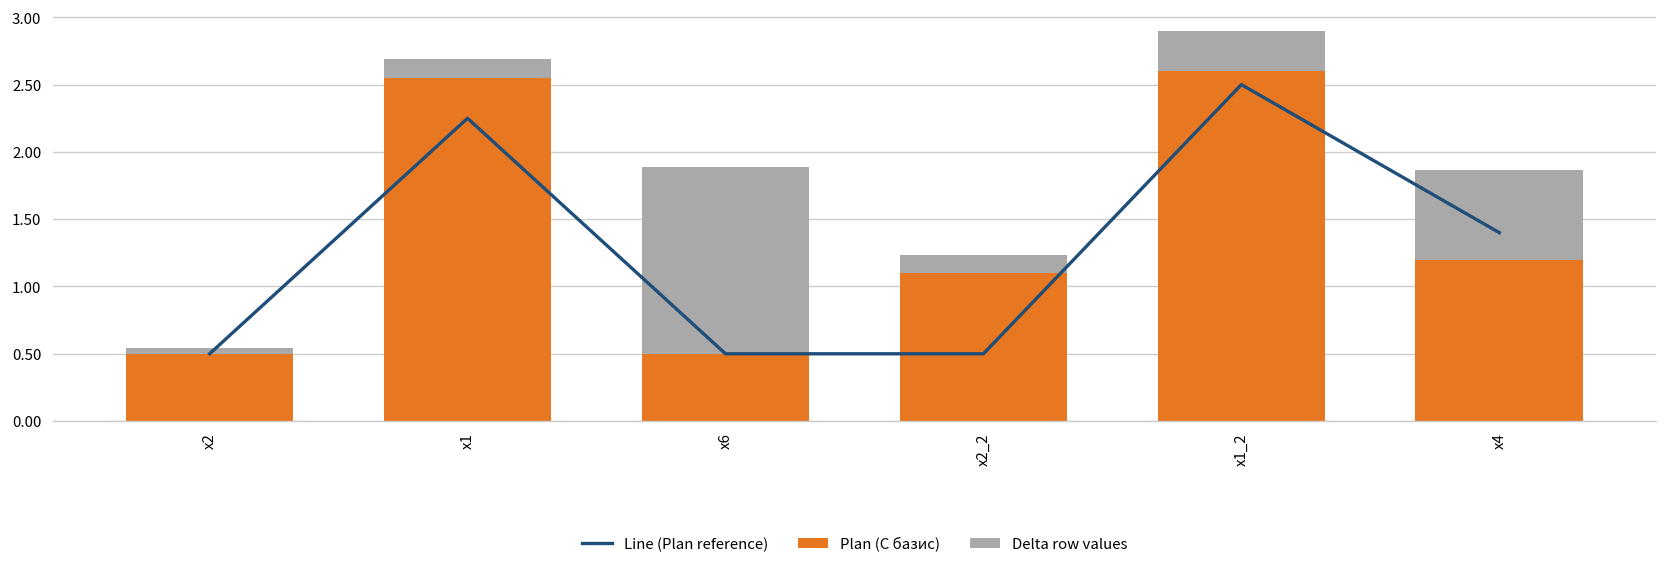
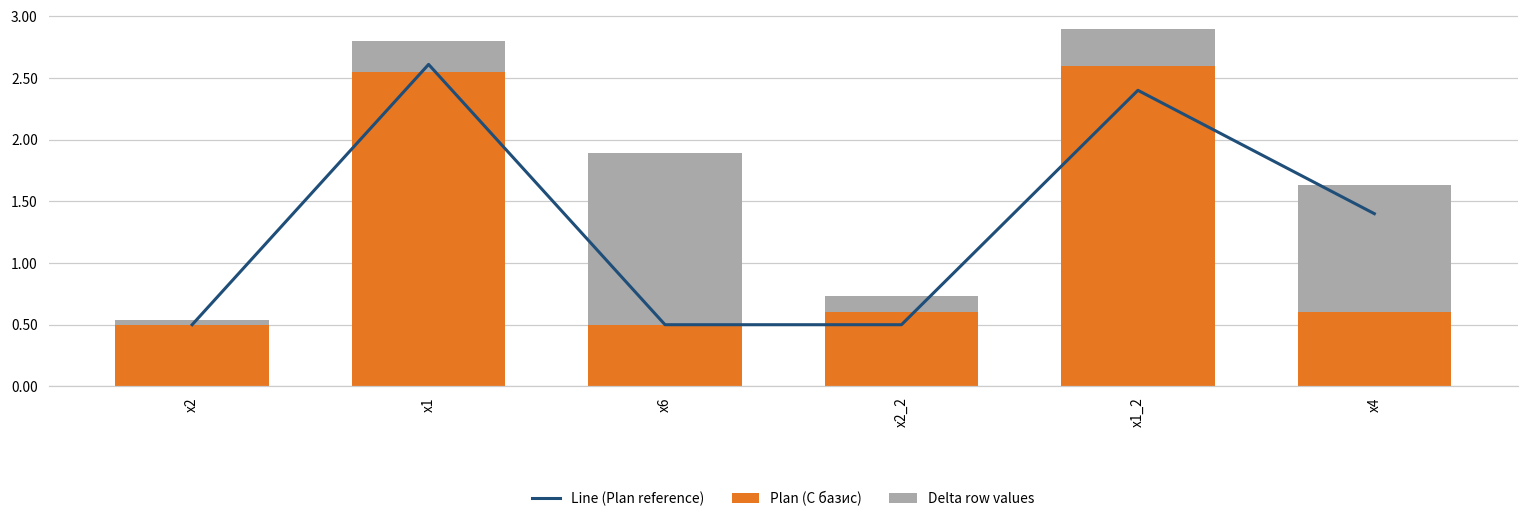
  {
    "Line (Plan reference)": {
      "x2": 0.50,
-     "x1": 2.25,
+     "x1": 2.61,
      "x6": 0.50,
      "x2_2": 0.50,
-     "x1_2": 2.5,
+     "x1_2": 2.4,
      "x4": 1.40
    },
    "Plan (С базис)": {
      "x2": 0.5,
      "x1": 2.55,
      "x6": 0.5,
-     "x2_2": 1.1,
+     "x2_2": 0.6,
      "x1_2": 2.6,
-     "x4": 1.2
+     "x4": 0.6
    },
    "Delta row values": {
      "x2": 0.04,
-     "x1": 0.14,
+     "x1": 0.25,
      "x6": 1.39,
      "x2_2": 0.13,
      "x1_2": 0.30,
-     "x4": 0.66
+     "x4": 1.03
    }
  }
